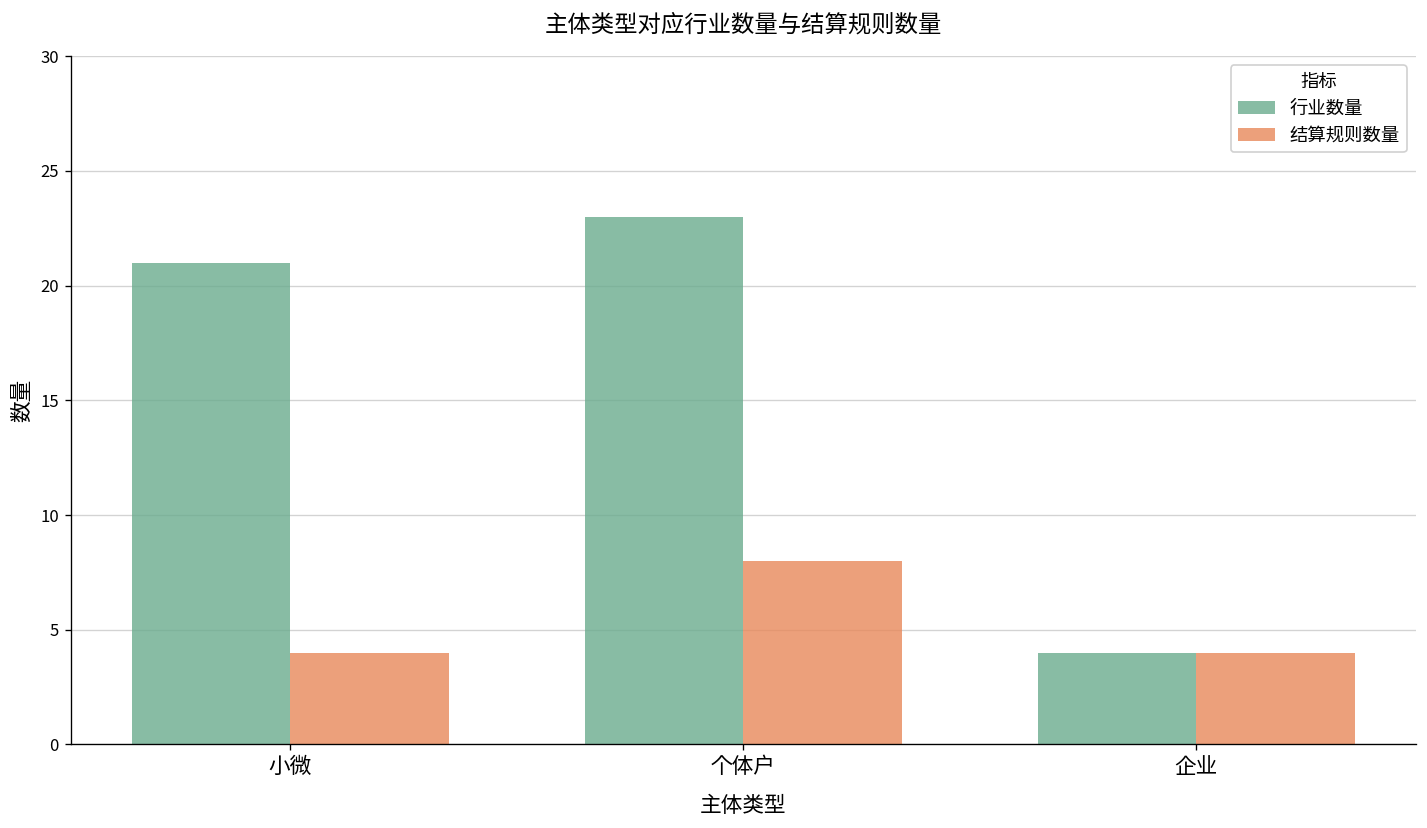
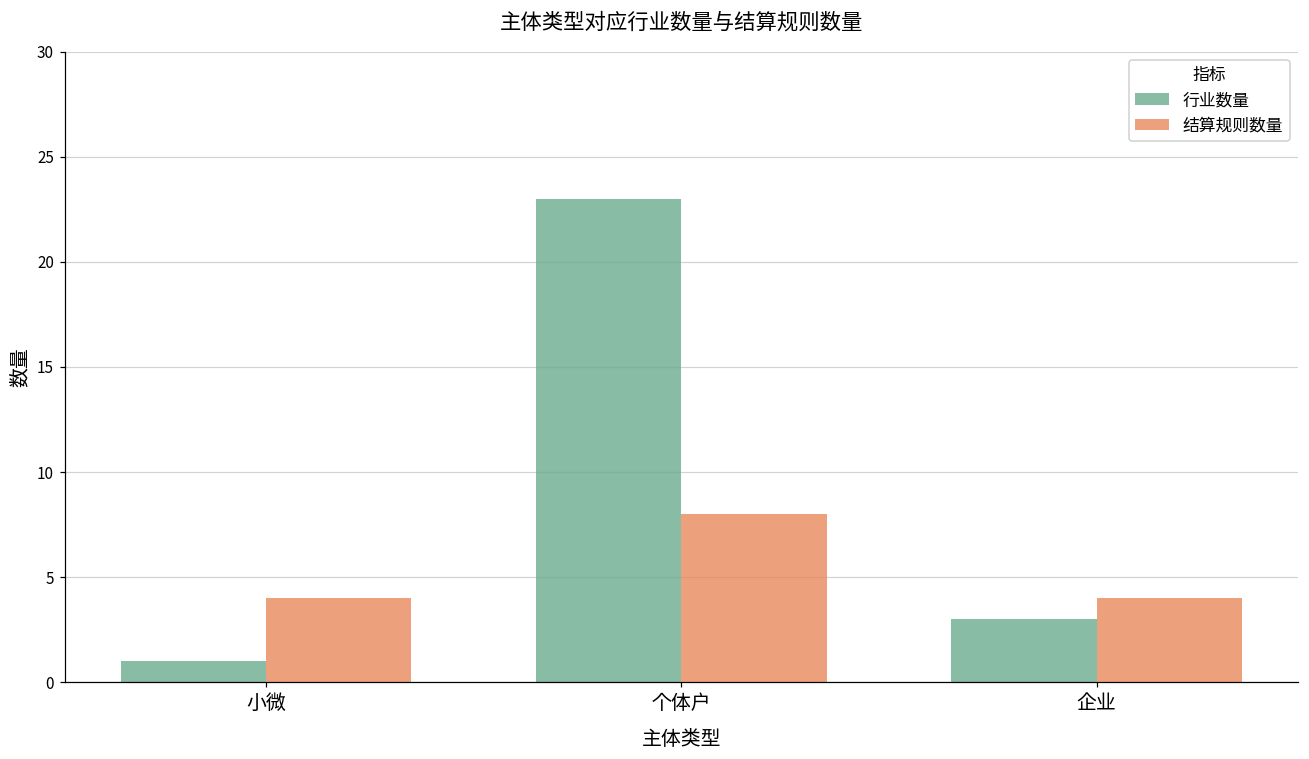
  {
    "行业数量": {
-     "小微": 21,
+     "小微": 1,
      "个体户": 23,
-     "企业": 4
+     "企业": 3
    },
    "结算规则数量": {
      "小微": 4,
      "个体户": 8,
      "企业": 4
    }
  }
